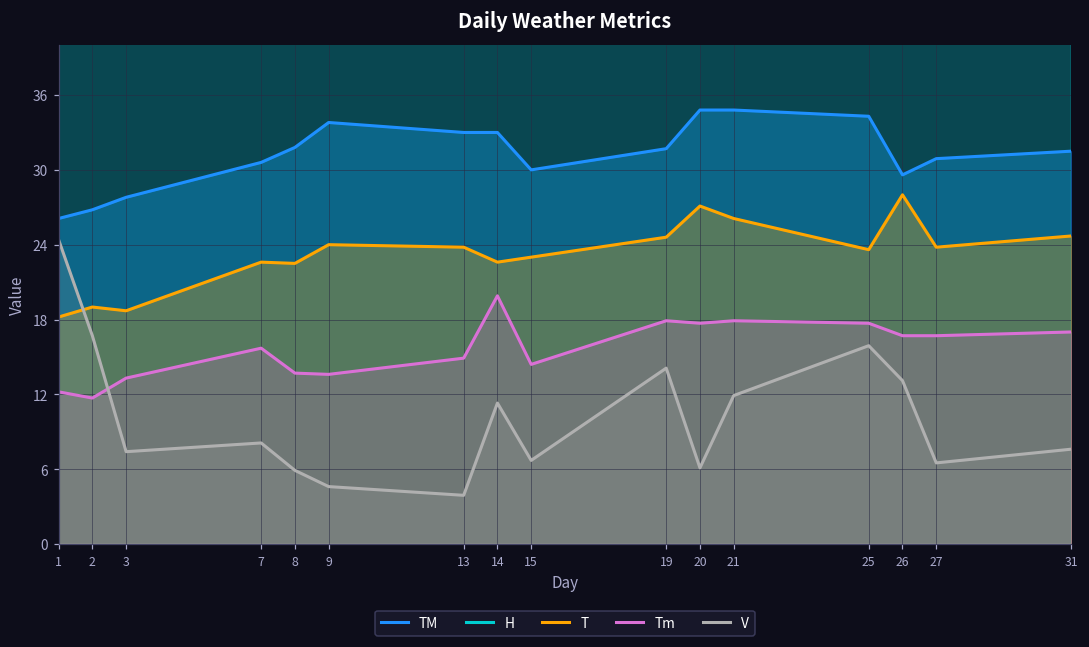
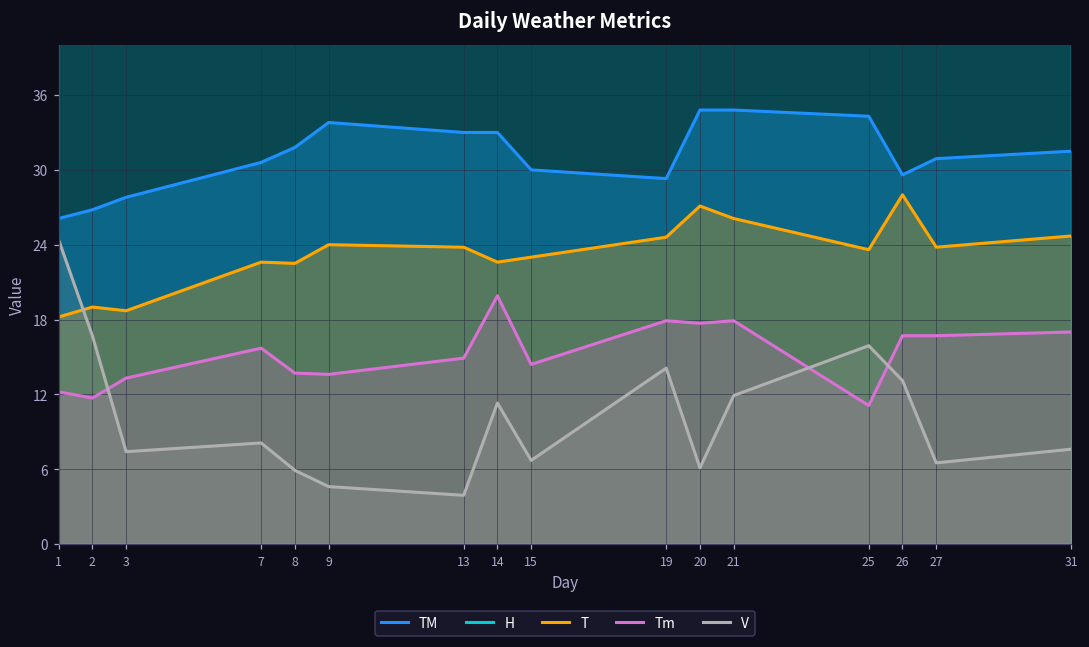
  {
    "TM": {
      "1": 26.1,
      "2": 26.8,
      "3": 27.8,
      "7": 30.6,
      "8": 31.8,
      "9": 33.8,
      "13": 33.0,
      "14": 33.0,
      "15": 30.0,
-     "19": 31.7,
+     "19": 29.3,
      "20": 34.8,
      "21": 34.8,
      "25": 34.3,
      "26": 29.6,
      "27": 30.9,
      "31": 31.5
    },
    "T": {
      "1": 18.2,
      "2": 19.0,
      "3": 18.7,
      "7": 22.6,
      "8": 22.5,
      "9": 24.0,
      "13": 23.8,
      "14": 22.6,
      "15": 23.0,
      "19": 24.6,
      "20": 27.1,
      "21": 26.1,
      "25": 23.6,
      "26": 28.0,
      "27": 23.8,
      "31": 24.7
    },
    "Tm": {
      "1": 12.2,
      "2": 11.7,
      "3": 13.3,
      "7": 15.7,
      "8": 13.7,
      "9": 13.6,
      "13": 14.9,
      "14": 19.9,
      "15": 14.4,
      "19": 17.9,
      "20": 17.7,
      "21": 17.9,
-     "25": 17.7,
+     "25": 11.1,
      "26": 16.7,
      "27": 16.7,
      "31": 17.0
    },
    "V": {
      "1": 24.4,
      "2": 16.7,
      "3": 7.4,
      "7": 8.1,
      "8": 5.9,
      "9": 4.6,
      "13": 3.9,
      "14": 11.3,
      "15": 6.7,
      "19": 14.1,
      "20": 6.1,
      "21": 11.9,
      "25": 15.9,
      "26": 13.1,
      "27": 6.5,
      "31": 7.6
    }
  }
